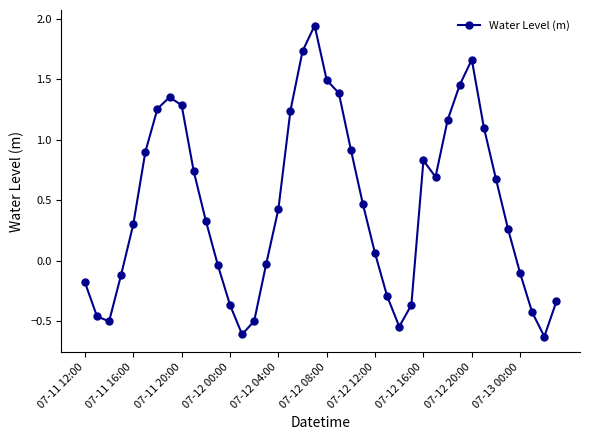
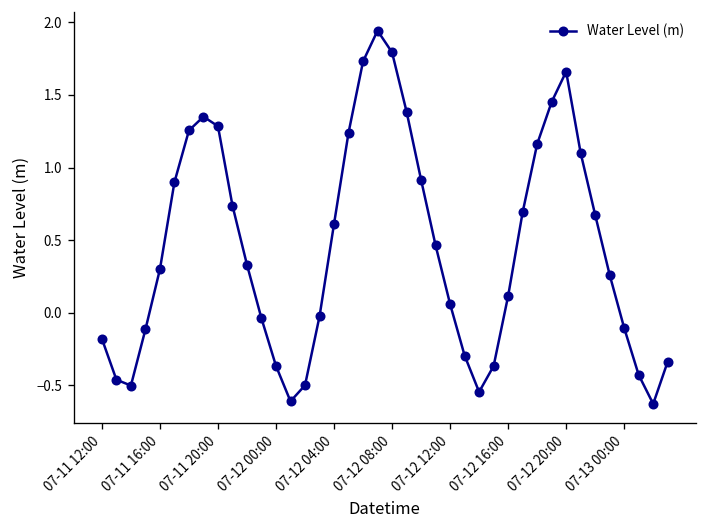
  {
    "07-11 12:00": -0.18,
    "07-11 16:00": 0.30,
    "07-11 20:00": 1.28,
    "07-12 00:00": -0.37,
-   "07-12 04:00": 0.42,
-   "07-12 08:00": 1.49,
+   "07-12 04:00": 0.61,
+   "07-12 08:00": 1.79,
    "07-12 12:00": 0.06,
-   "07-12 16:00": 0.83,
+   "07-12 16:00": 0.12,
    "07-12 20:00": 1.66,
    "07-13 00:00": -0.10
  }
